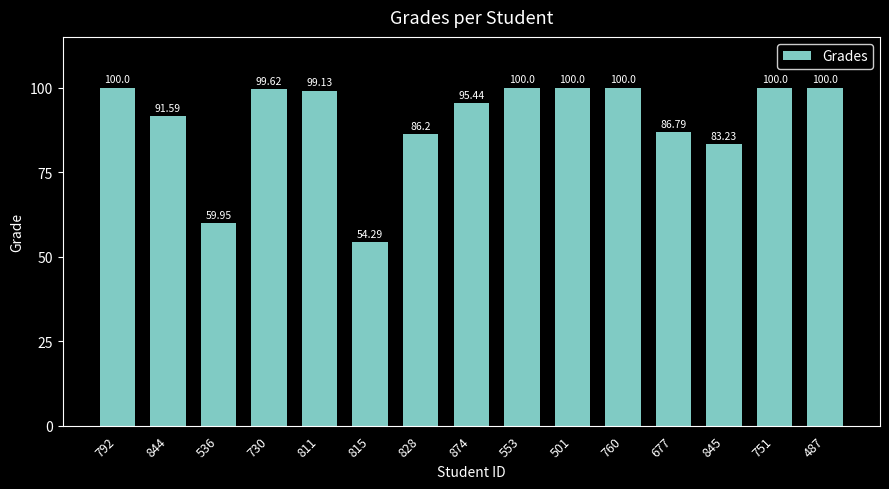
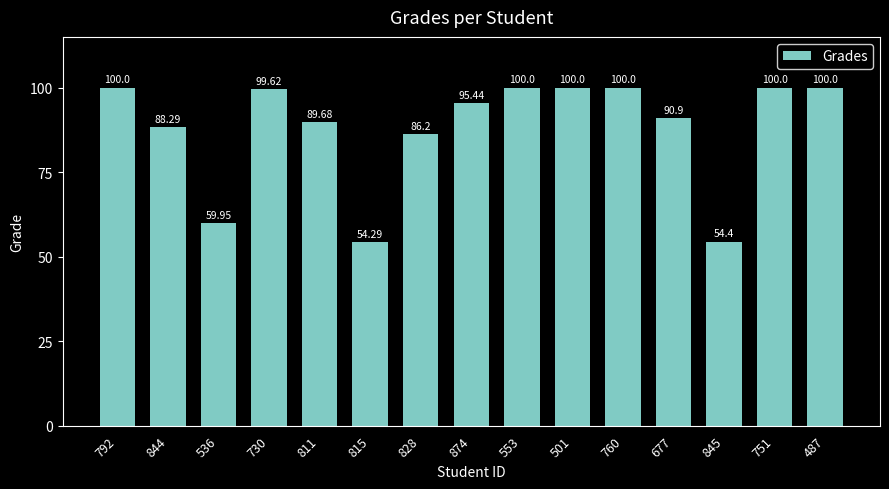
  {
    "792": 100.0,
-   "844": 91.59,
+   "844": 88.29,
    "536": 59.95,
    "730": 99.62,
-   "811": 99.13,
+   "811": 89.68,
    "815": 54.29,
    "828": 86.2,
    "874": 95.44,
    "553": 100.0,
    "501": 100.0,
    "760": 100.0,
-   "677": 86.79,
-   "845": 83.23,
+   "677": 90.9,
+   "845": 54.4,
    "751": 100.0,
    "487": 100.0
  }
